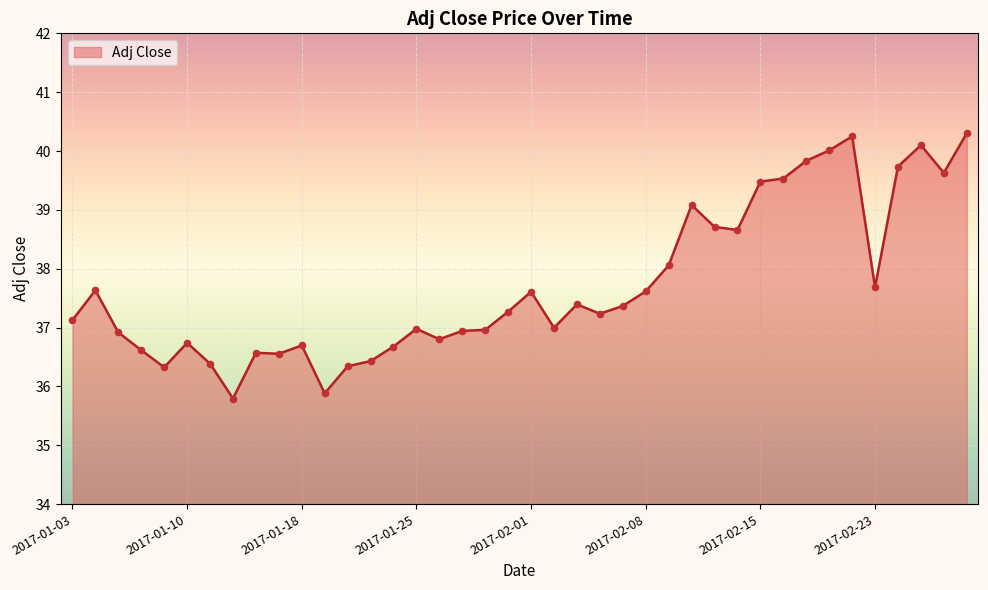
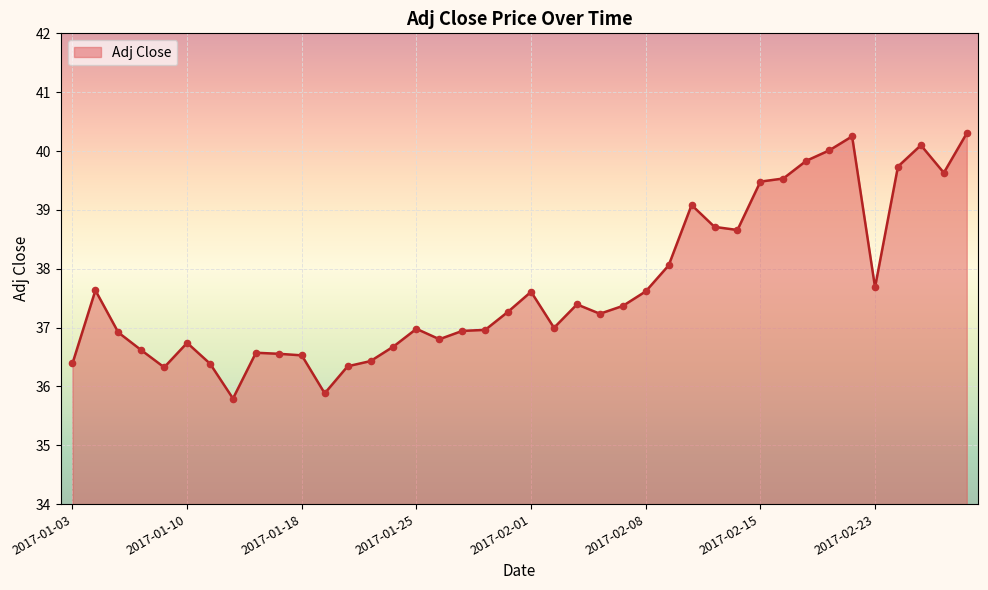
  {
-   "2017-01-03": 37.1,
+   "2017-01-03": 36.4,
    "2017-01-10": 36.7,
-   "2017-01-18": 36.7,
+   "2017-01-18": 36.5,
    "2017-01-25": 37.0,
    "2017-02-01": 37.6,
    "2017-02-08": 37.6,
    "2017-02-15": 39.5,
    "2017-02-23": 37.7
  }
